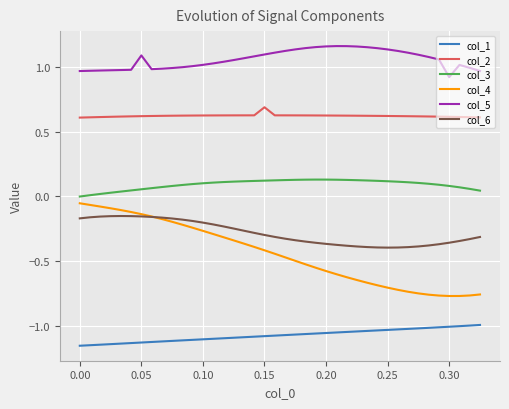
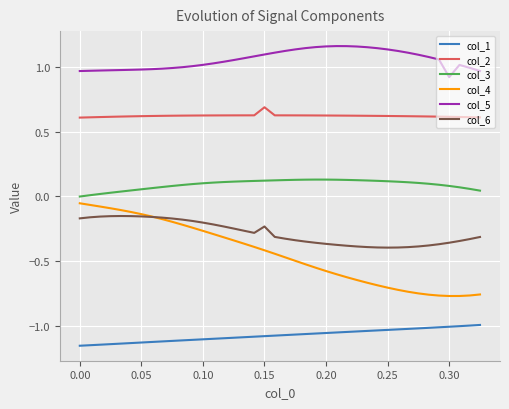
  {
    "col_1": {
      "0.00": -1.15,
      "0.05": -1.13,
      "0.10": -1.10,
      "0.15": -1.08,
      "0.20": -1.05,
      "0.25": -1.03,
      "0.30": -1.00
    },
    "col_2": {
      "0.00": 0.61,
      "0.05": 0.62,
      "0.10": 0.62,
      "0.15": 0.69,
      "0.20": 0.62,
      "0.25": 0.62
    },
    "col_3": {
      "0.00": 0.00,
      "0.05": 0.06,
      "0.10": 0.10,
      "0.15": 0.12,
      "0.20": 0.13,
      "0.25": 0.12,
      "0.30": 0.08
    },
    "col_4": {
      "0.00": -0.05,
      "0.10": -0.26,
      "0.15": -0.41,
      "0.20": -0.57,
      "0.25": -0.70,
      "0.30": -0.77
    },
    "col_5": {
      "0.00": 0.97,
-     "0.05": 1.09,
+     "0.05": 0.98,
      "0.10": 1.01,
      "0.15": 1.09,
      "0.20": 1.16,
      "0.25": 1.13
    },
    "col_6": {
      "0.00": -0.17,
      "0.10": -0.20,
-     "0.15": -0.30,
+     "0.15": -0.23,
      "0.20": -0.37,
      "0.25": -0.39,
      "0.30": -0.36
    }
  }
